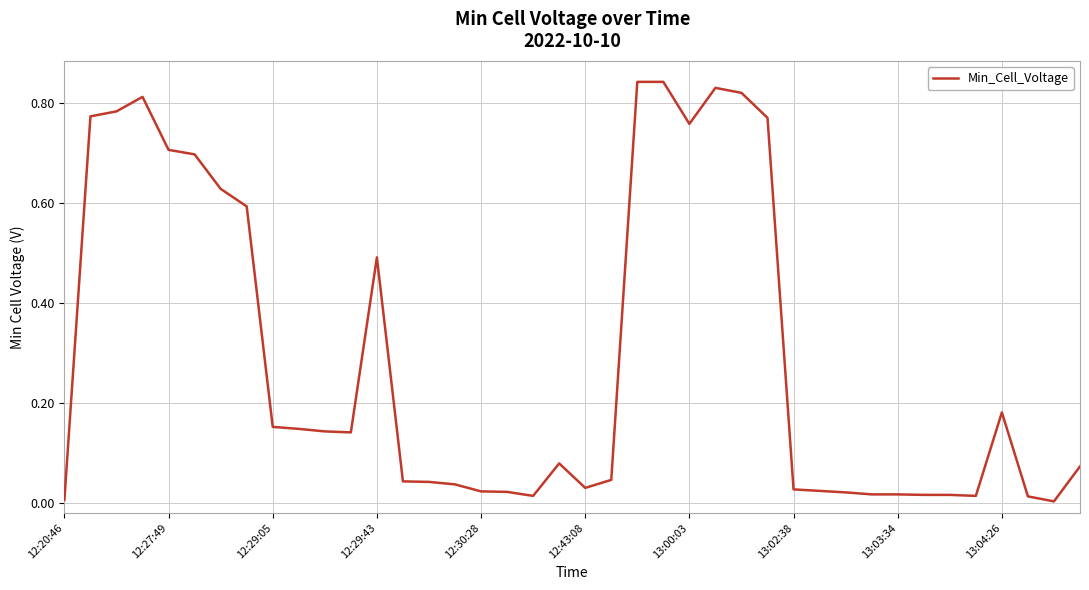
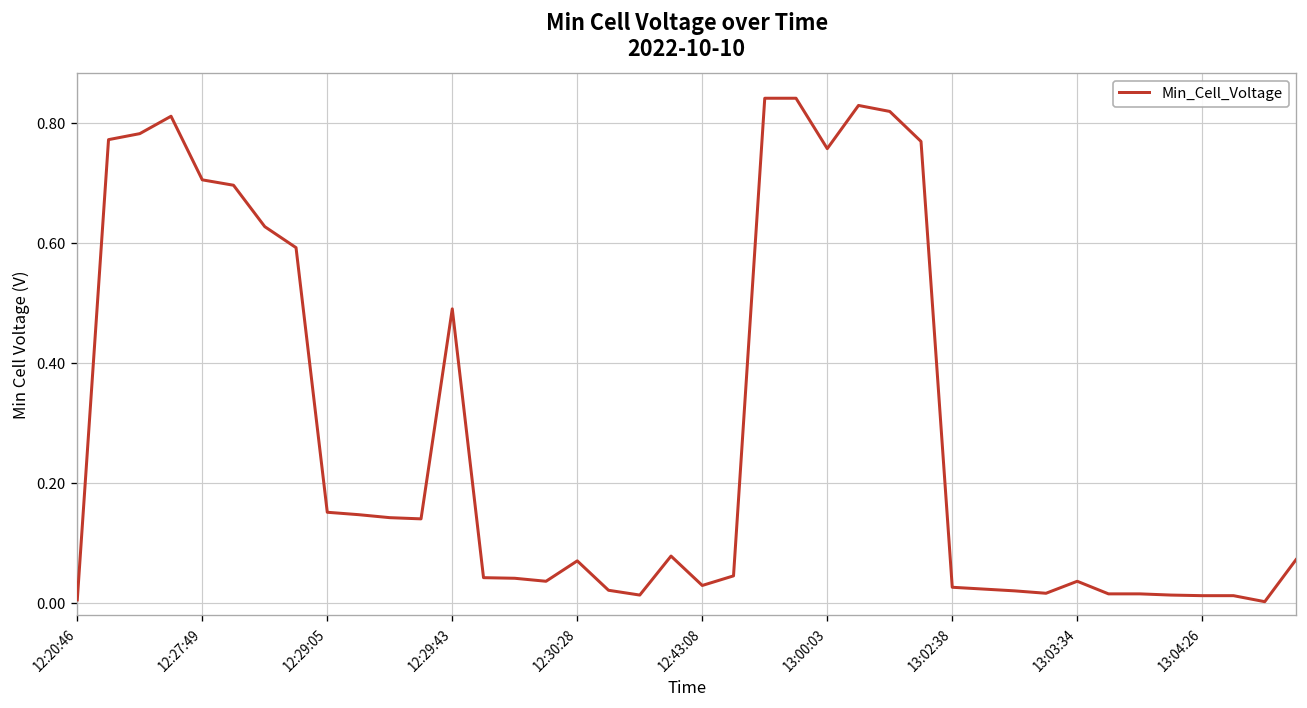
  {
    "12:20:46": 0.01,
    "12:27:49": 0.71,
    "12:29:05": 0.15,
    "12:29:43": 0.49,
-   "12:30:28": 0.02,
+   "12:30:28": 0.07,
    "12:43:08": 0.03,
    "13:00:03": 0.76,
    "13:02:38": 0.03,
-   "13:03:34": 0.02,
-   "13:04:26": 0.18
+   "13:03:34": 0.04,
+   "13:04:26": 0.01
  }
